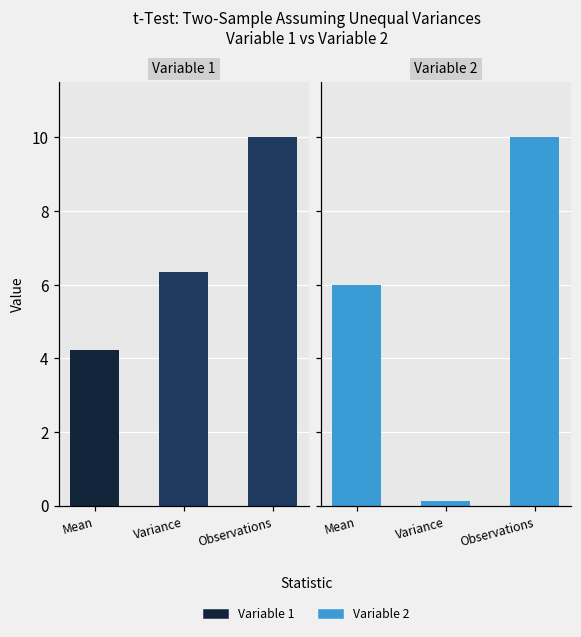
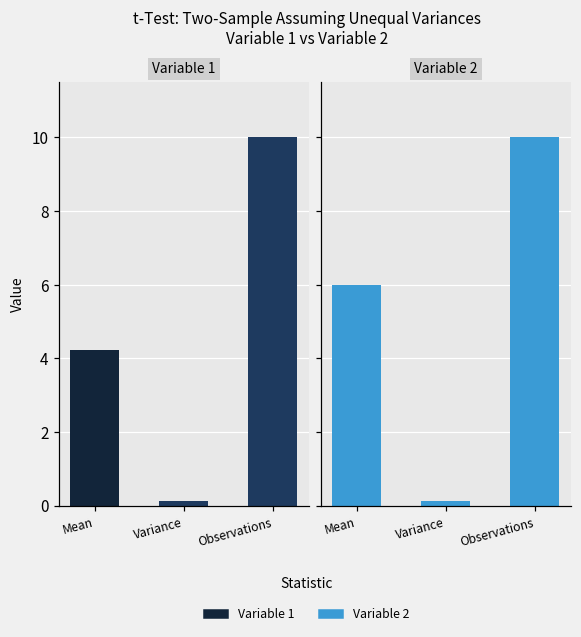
  {
    "Variable 1": {
      "Mean": 4.2,
-     "Variance": 6.3,
+     "Variance": 0.1,
      "Observations": 10.0
    }
  }
